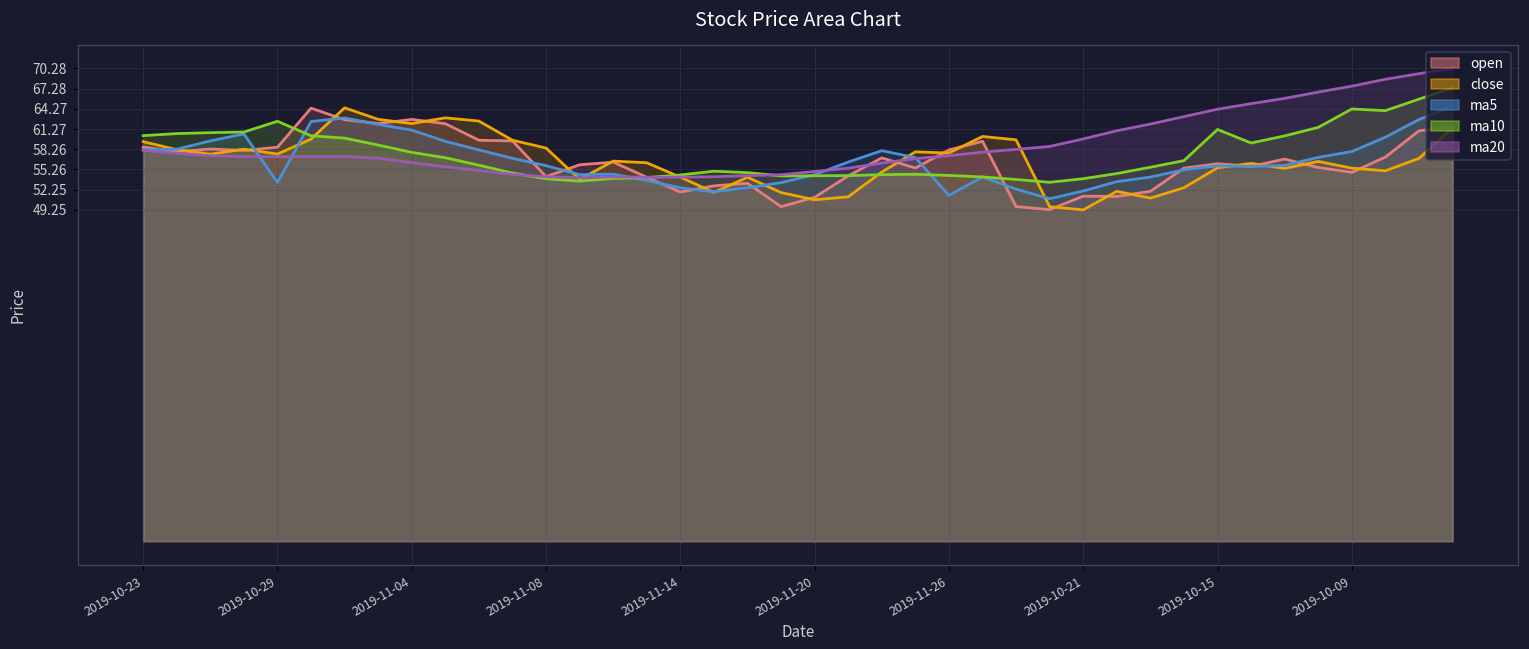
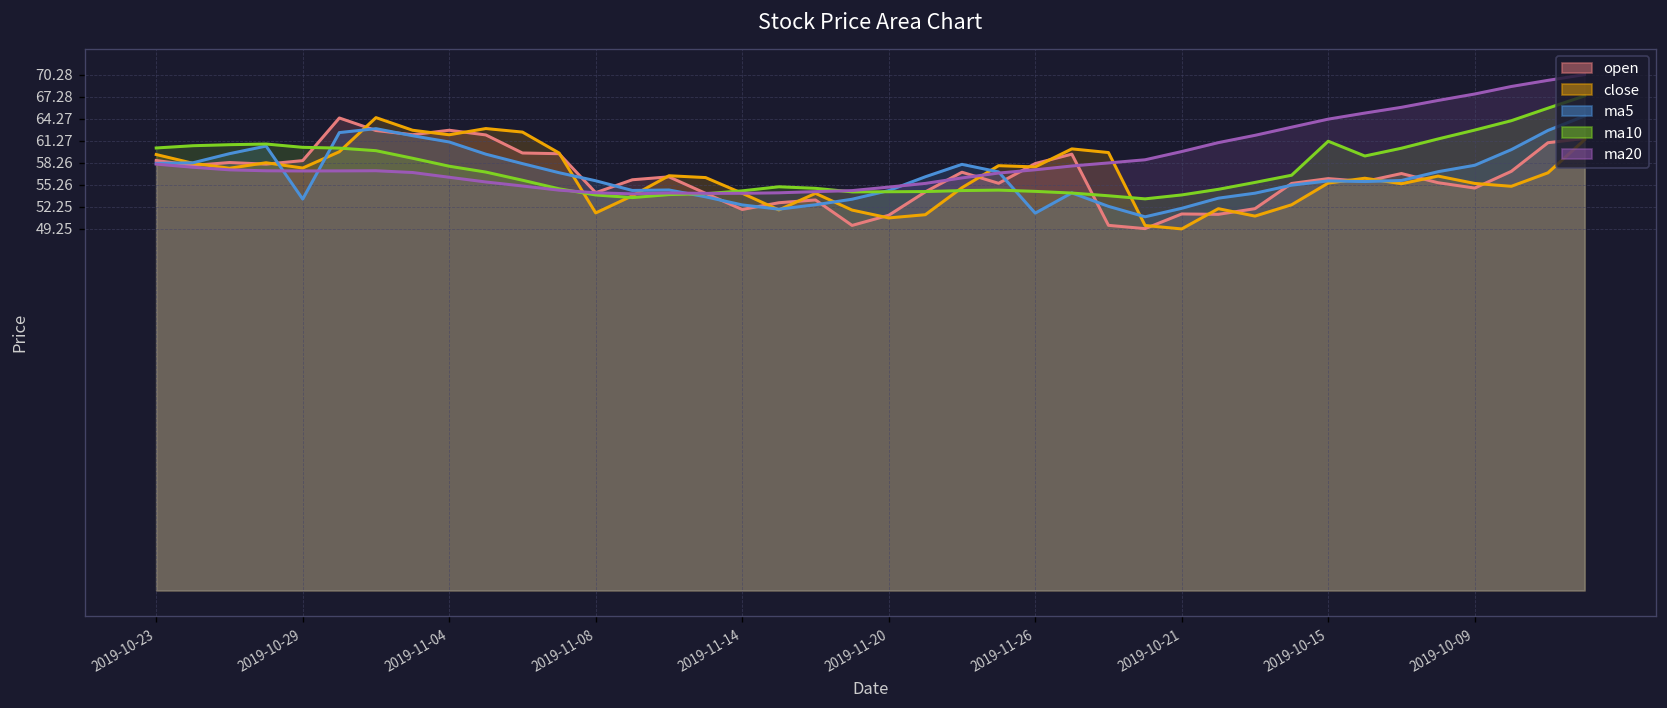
  {
    "open": {
      "2019-10-29": 59,
      "2019-11-04": 63,
      "2019-11-14": 52,
      "2019-11-26": 58,
      "2019-10-21": 51,
      "2019-10-09": 55
    },
    "close": {
      "2019-10-23": 59,
      "2019-11-04": 62,
-     "2019-11-08": 58,
+     "2019-11-08": 51,
      "2019-10-21": 49,
      "2019-10-09": 55
    },
    "ma5": {
      "2019-10-29": 53,
      "2019-11-04": 61,
      "2019-11-08": 56,
      "2019-11-14": 53,
      "2019-11-26": 51,
      "2019-10-21": 52,
      "2019-10-09": 58
    },
    "ma10": {
      "2019-10-23": 60,
-     "2019-10-29": 62,
+     "2019-10-29": 60,
      "2019-11-04": 58,
      "2019-11-26": 54,
      "2019-10-21": 54,
      "2019-10-15": 61,
-     "2019-10-09": 64
+     "2019-10-09": 63
    },
    "ma20": {
      "2019-11-04": 56,
      "2019-11-20": 55,
      "2019-10-21": 60,
      "2019-10-15": 64,
      "2019-10-09": 68
    }
  }
